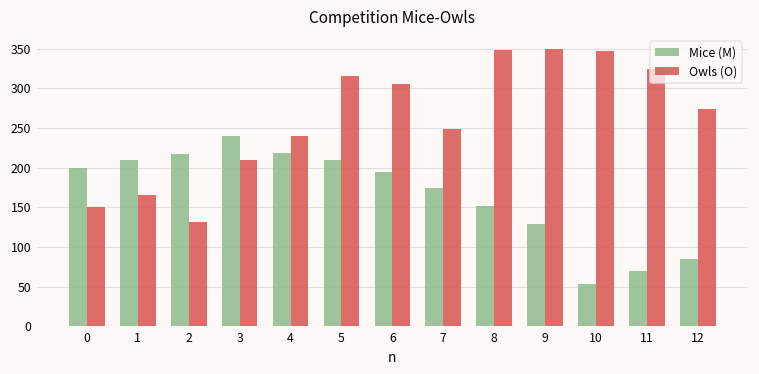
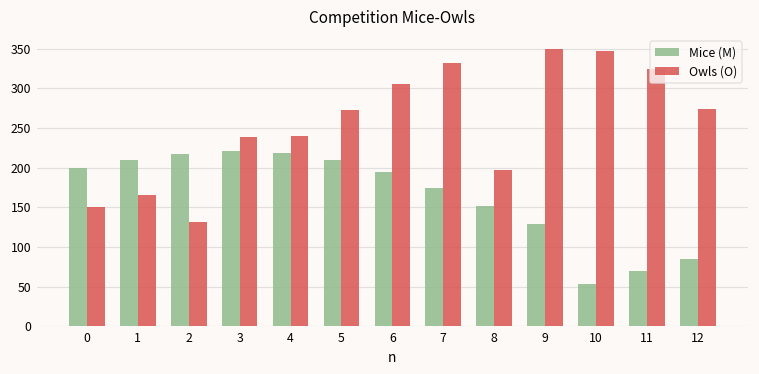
  {
    "Mice (M)": {
      "0": 200,
      "1": 210,
      "2": 220,
-     "3": 240,
+     "3": 220,
      "4": 220,
      "5": 210,
      "6": 190,
      "7": 170,
      "8": 150,
      "9": 130,
      "10": 50,
      "11": 70,
      "12": 80
    },
    "Owls (O)": {
      "0": 150,
      "1": 170,
      "2": 130,
-     "3": 210,
+     "3": 240,
      "4": 240,
-     "5": 310,
+     "5": 270,
      "6": 300,
-     "7": 250,
-     "8": 350,
+     "7": 330,
+     "8": 200,
      "9": 350,
      "10": 350,
      "12": 270
    }
  }
